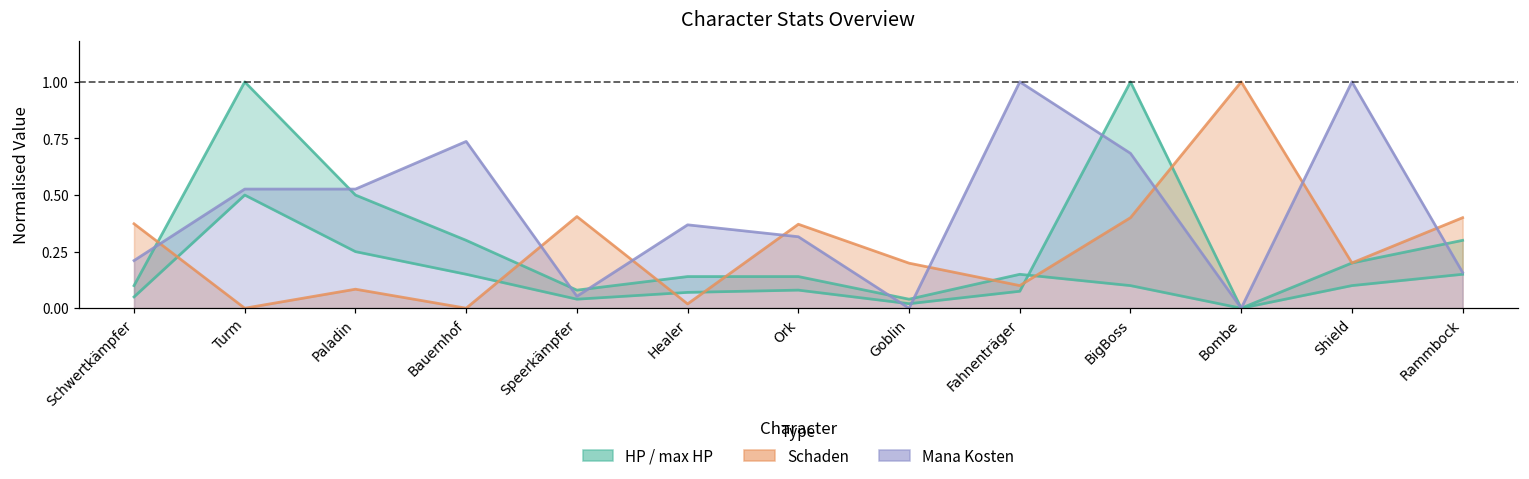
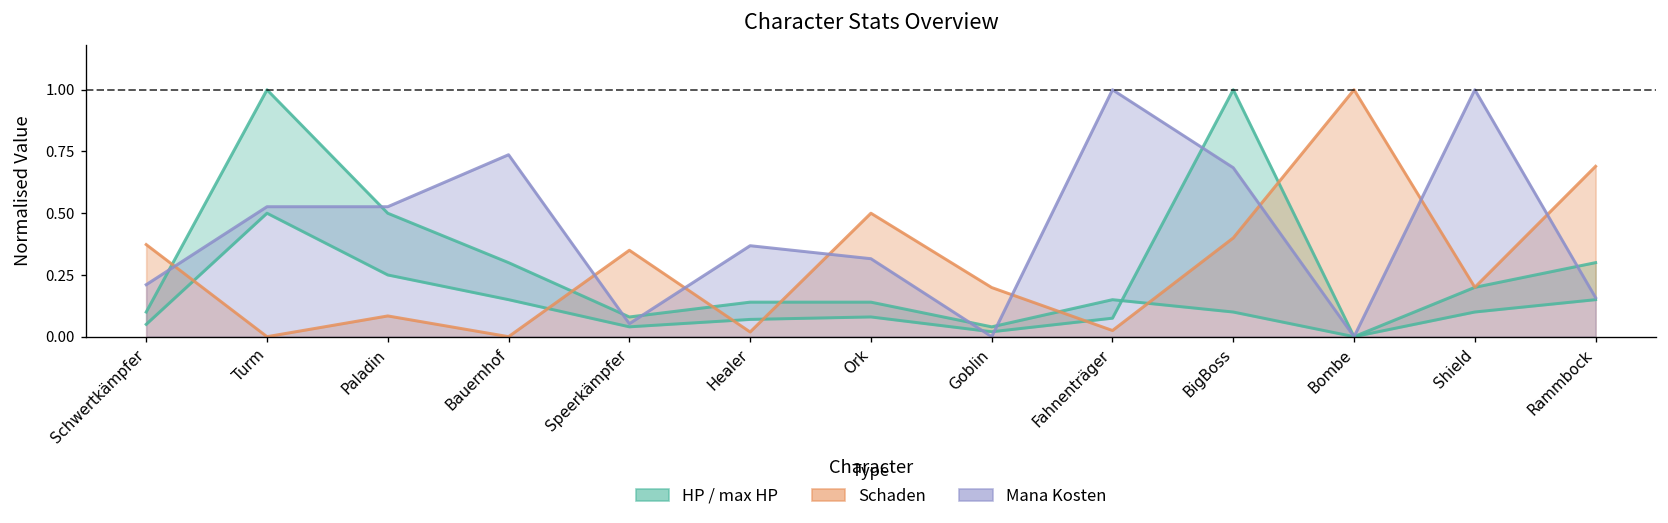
  {
    "Schaden": {
      "Schwertkämpfer": 0.37,
      "Turm": 0.00,
      "Paladin": 0.08,
      "Bauernhof": 0.00,
-     "Speerkämpfer": 0.41,
+     "Speerkämpfer": 0.35,
      "Healer": 0.02,
-     "Ork": 0.37,
+     "Ork": 0.50,
      "Goblin": 0.20,
-     "Fahnenträger": 0.10,
+     "Fahnenträger": 0.03,
      "BigBoss": 0.40,
      "Bombe": 1.00,
-     "Rammbock": 0.40
+     "Rammbock": 0.69
    }
  }
